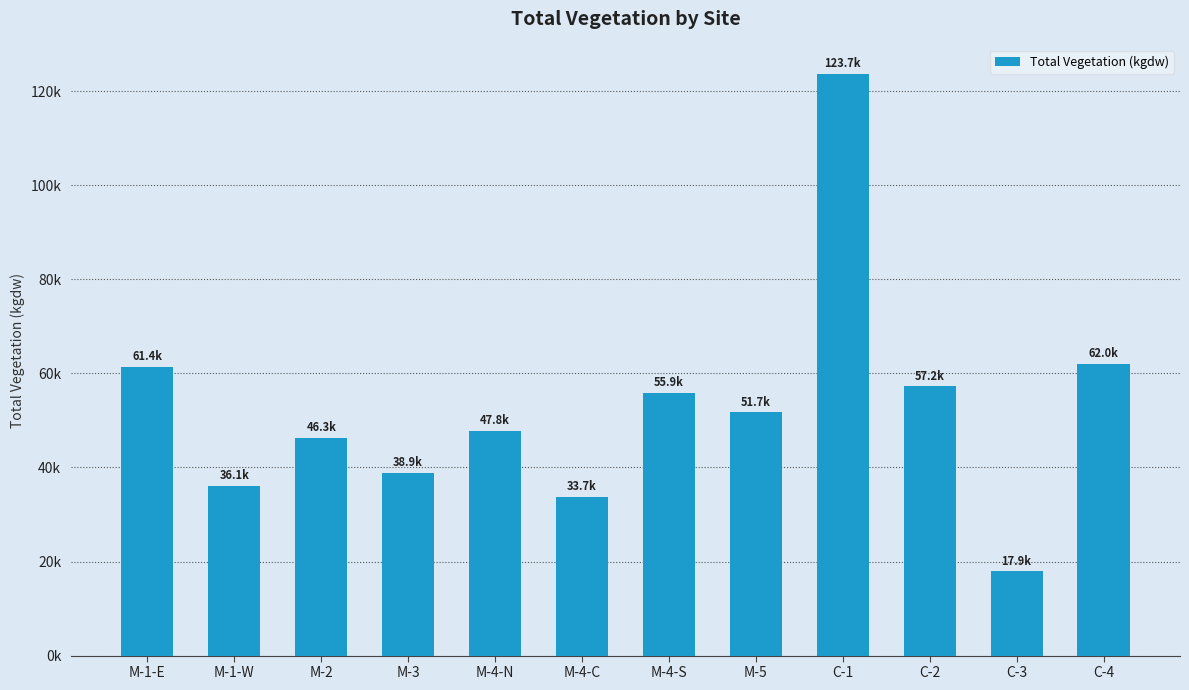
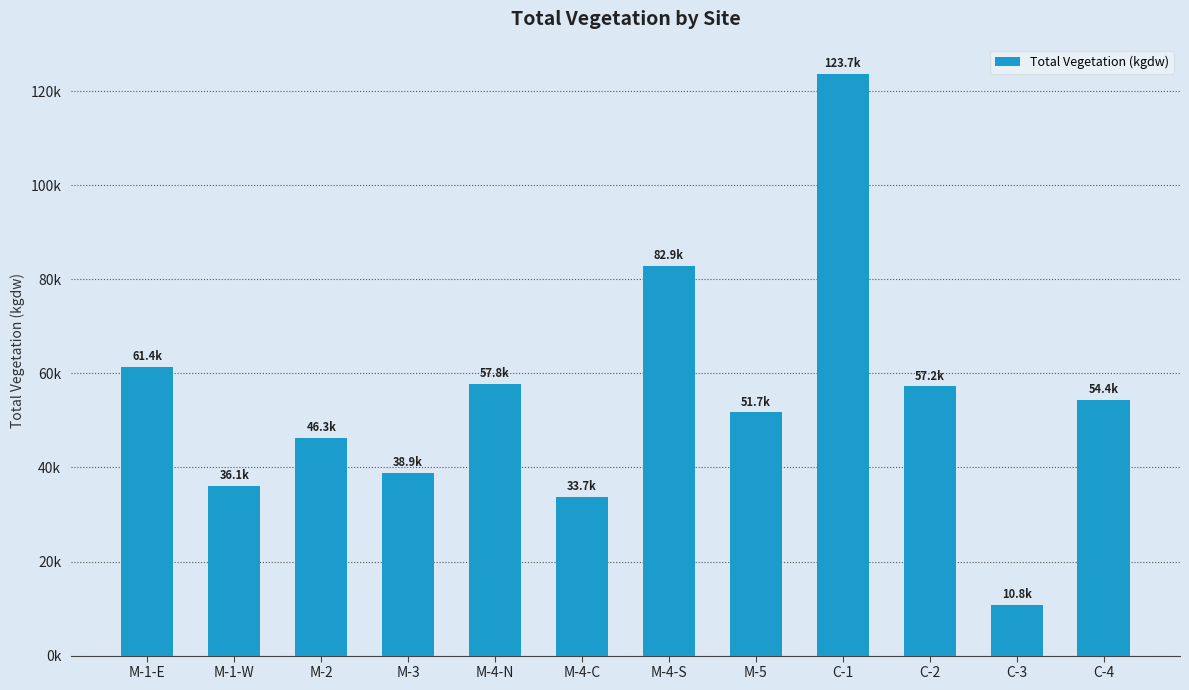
  {
    "M-1-E": "61.4k",
    "M-1-W": "36.1k",
    "M-2": "46.3k",
    "M-3": "38.9k",
-   "M-4-N": "47.8k",
+   "M-4-N": "57.8k",
    "M-4-C": "33.7k",
-   "M-4-S": "55.9k",
+   "M-4-S": "82.9k",
    "M-5": "51.7k",
    "C-1": "123.7k",
    "C-2": "57.2k",
-   "C-3": "17.9k",
-   "C-4": "62.0k"
+   "C-3": "10.8k",
+   "C-4": "54.4k"
  }
